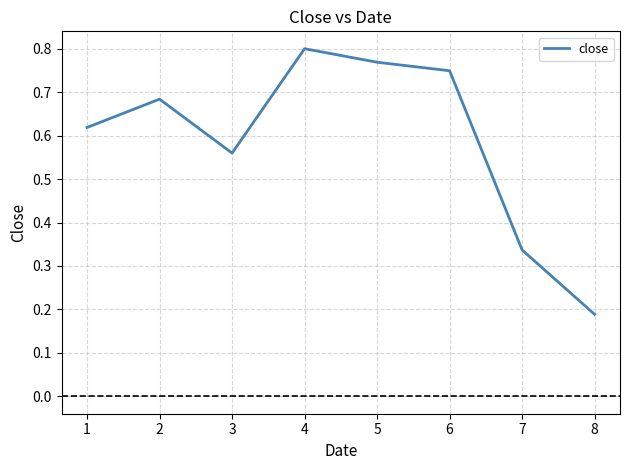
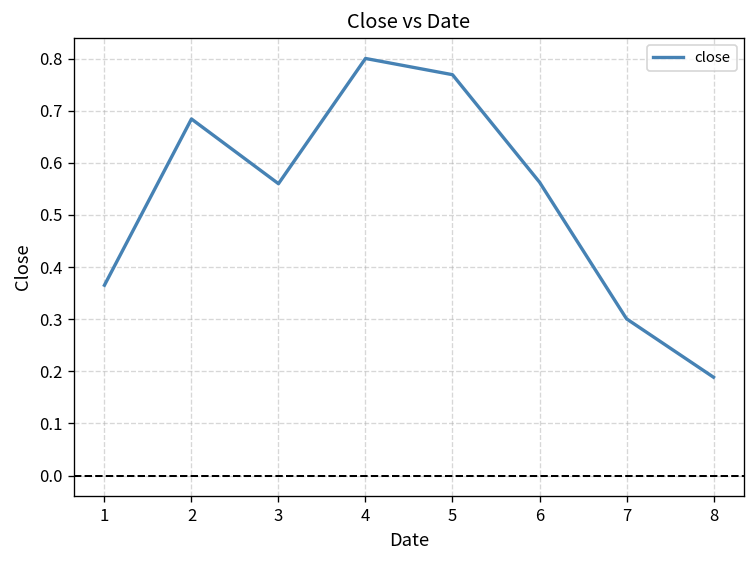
  {
-   "1": 0.62,
+   "1": 0.37,
    "2": 0.68,
    "3": 0.56,
    "4": 0.80,
    "5": 0.77,
-   "6": 0.75,
-   "7": 0.34,
+   "6": 0.56,
+   "7": 0.30,
    "8": 0.19
  }
